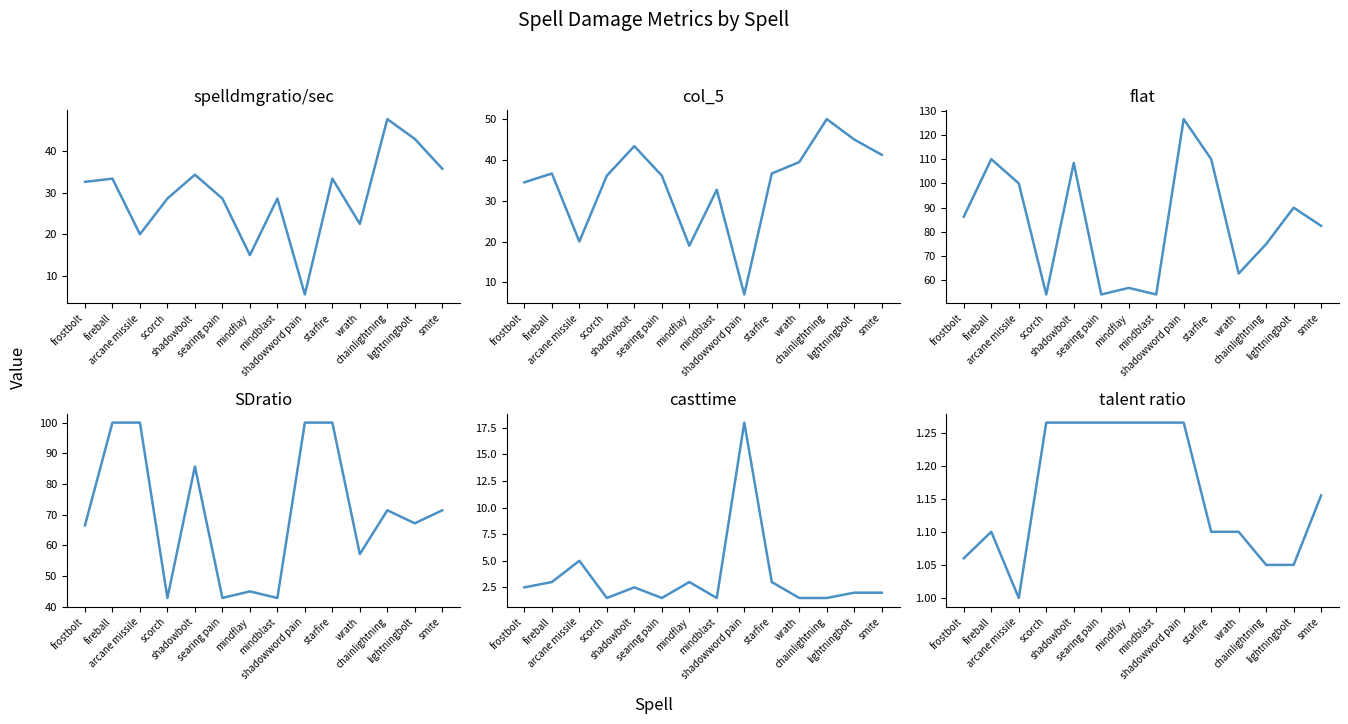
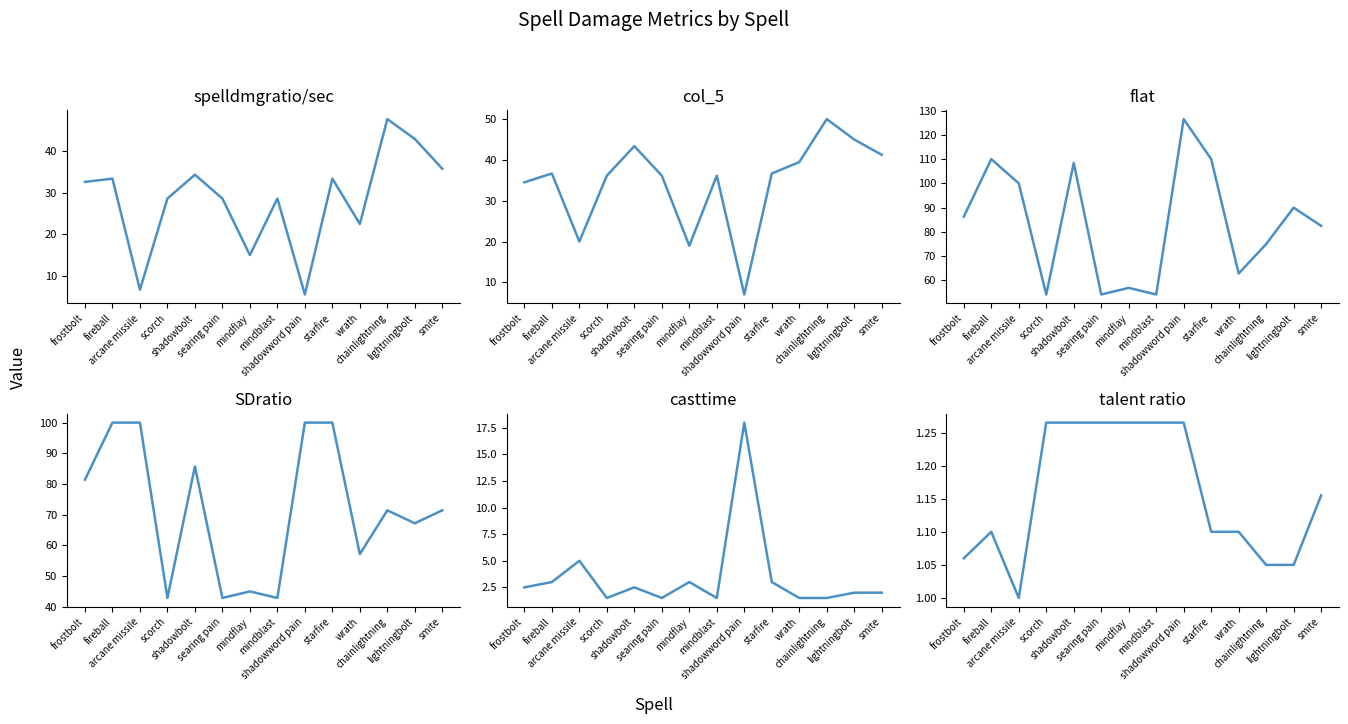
  {
    "spelldmgratio/sec": {
      "frostbolt": 33,
      "fireball": 33,
-     "arcane missile": 20,
+     "arcane missile": 7,
      "scorch": 29,
      "shadowbolt": 34,
      "searing pain": 29,
      "mindflay": 15,
      "mindblast": 29,
      "shadowword pain": 6,
      "starfire": 33,
      "wrath": 22,
      "chainlightning": 48,
      "lightningbolt": 43,
      "smite": 36
    },
    "col_5": {
      "frostbolt": 35,
      "fireball": 37,
      "arcane missile": 20,
      "scorch": 36,
      "shadowbolt": 43,
      "searing pain": 36,
      "mindflay": 19,
-     "mindblast": 33,
+     "mindblast": 36,
      "shadowword pain": 7,
      "starfire": 37,
      "wrath": 39,
      "chainlightning": 50,
      "lightningbolt": 45,
      "smite": 41
    },
    "flat": {
      "frostbolt": 86,
      "fireball": 110,
      "arcane missile": 100,
      "scorch": 54,
      "shadowbolt": 108,
      "searing pain": 54,
      "mindflay": 57,
      "mindblast": 54,
      "shadowword pain": 126,
      "starfire": 110,
      "wrath": 63,
      "chainlightning": 75,
      "lightningbolt": 90,
      "smite": 82
    },
    "SDratio": {
-     "frostbolt": 67,
+     "frostbolt": 81,
      "fireball": 100,
      "arcane missile": 100,
      "scorch": 43,
      "shadowbolt": 86,
      "searing pain": 43,
      "mindflay": 45,
      "mindblast": 43,
      "shadowword pain": 100,
      "starfire": 100,
      "wrath": 57,
      "chainlightning": 71,
      "lightningbolt": 67,
      "smite": 71
    },
    "casttime": {
      "frostbolt": 2.5,
      "fireball": 3.0,
      "arcane missile": 5.0,
      "scorch": 1.5,
      "shadowbolt": 2.5,
      "searing pain": 1.5,
      "mindflay": 3.0,
      "mindblast": 1.5,
      "shadowword pain": 18.0,
      "starfire": 3.0,
      "wrath": 1.5,
      "chainlightning": 1.5,
      "lightningbolt": 2.0,
      "smite": 2.0
    },
    "talent ratio": {
      "frostbolt": 1.06,
      "fireball": 1.10,
      "arcane missile": 1.00,
      "scorch": 1.27,
      "shadowbolt": 1.27,
      "searing pain": 1.27,
      "mindflay": 1.27,
      "mindblast": 1.27,
      "shadowword pain": 1.27,
      "starfire": 1.10,
      "wrath": 1.10,
      "chainlightning": 1.05,
      "lightningbolt": 1.05,
      "smite": 1.16
    }
  }
